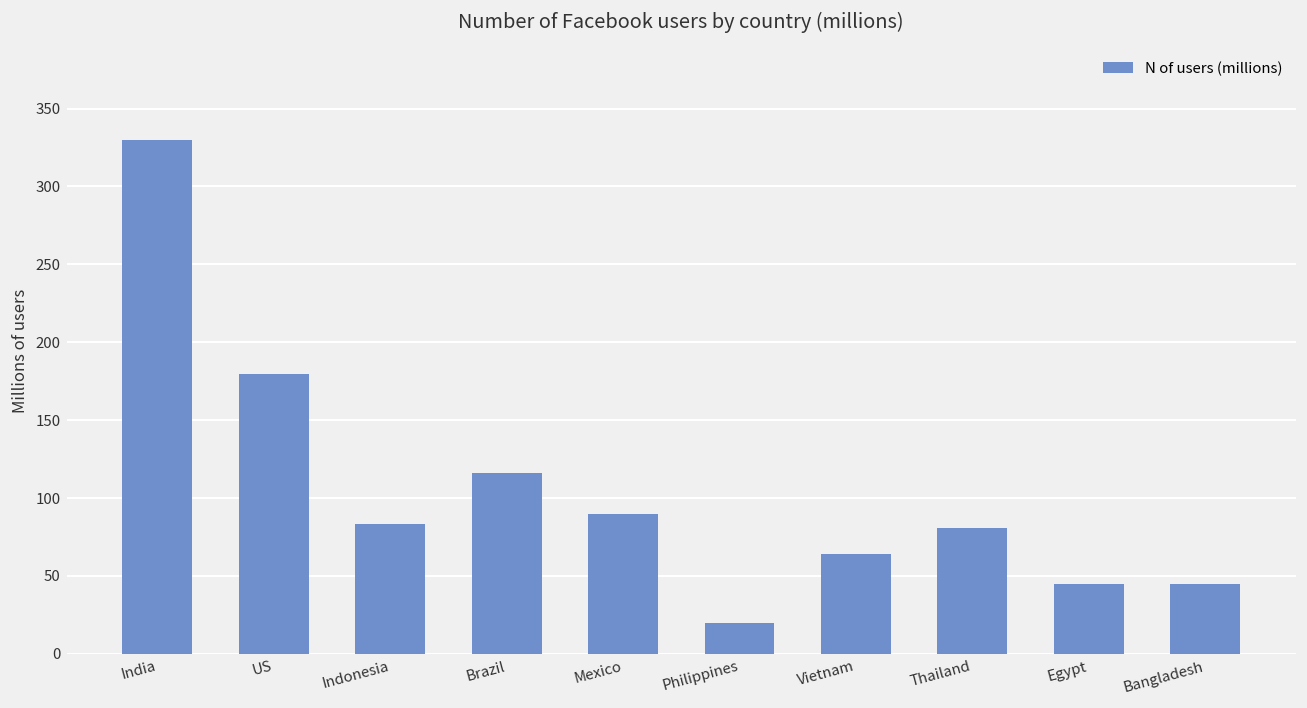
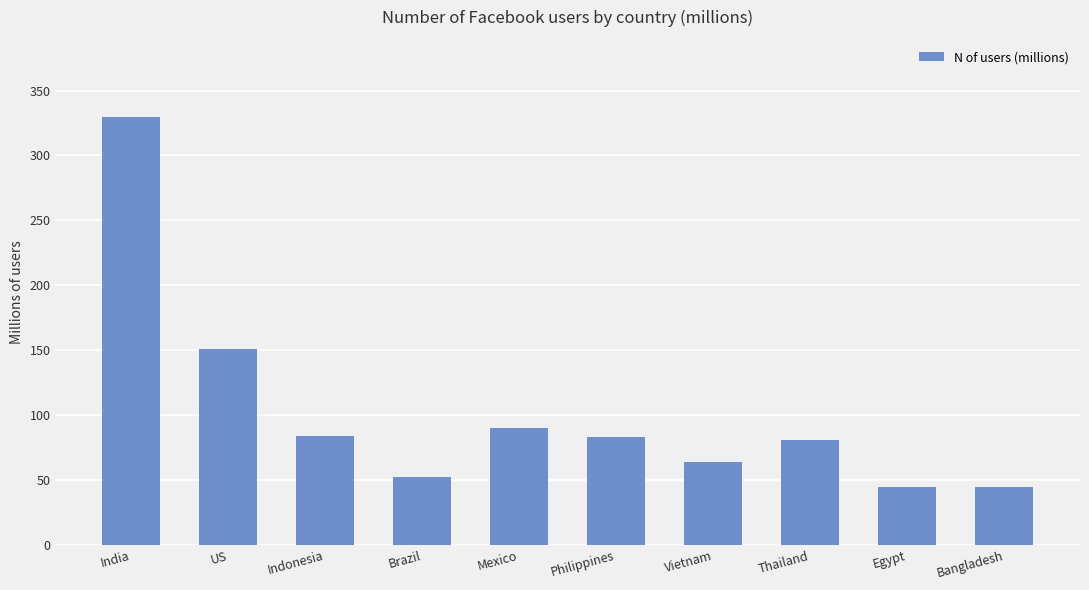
  {
    "India": 330,
-   "US": 180,
+   "US": 151,
    "Indonesia": 84,
-   "Brazil": 116,
+   "Brazil": 53,
    "Mexico": 90,
-   "Philippines": 20,
+   "Philippines": 83,
    "Vietnam": 64,
    "Thailand": 81,
    "Egypt": 45,
    "Bangladesh": 45
  }
